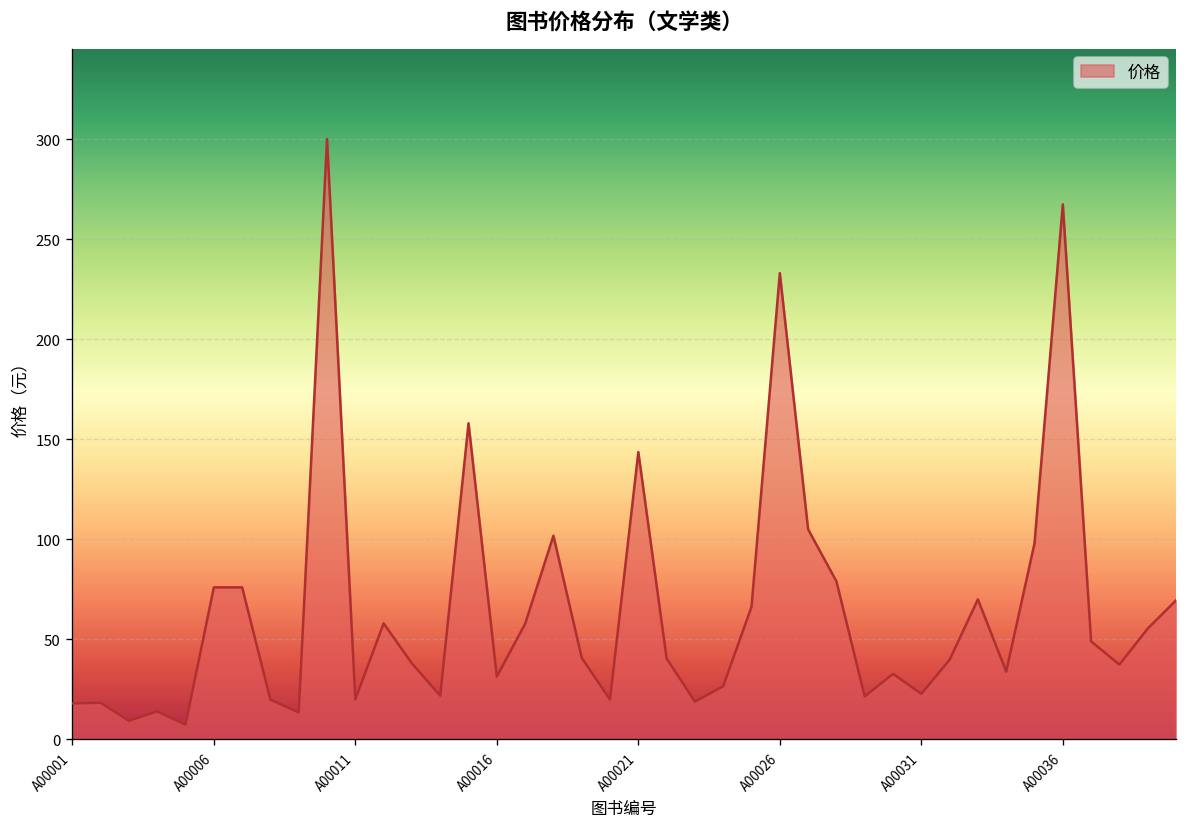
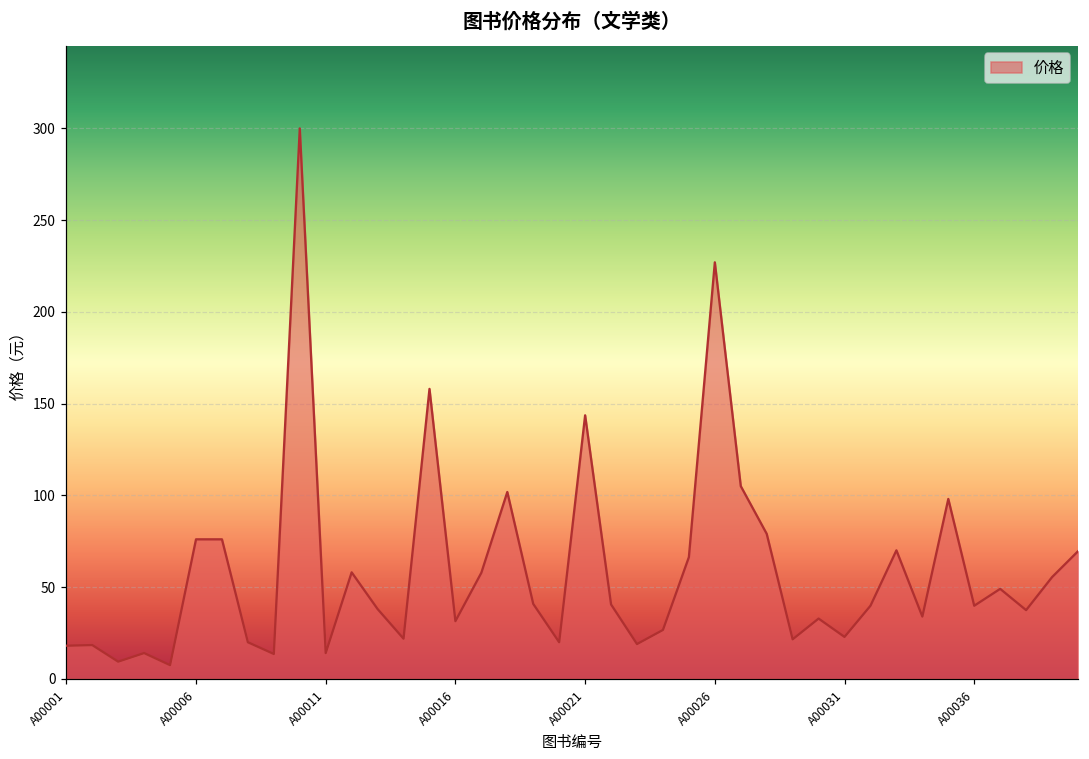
  {
    "A00001": 18,
    "A00006": 76,
-   "A00011": 20,
+   "A00011": 14,
    "A00016": 31,
    "A00021": 144,
-   "A00026": 233,
+   "A00026": 227,
    "A00031": 23,
-   "A00036": 267
+   "A00036": 40
  }
